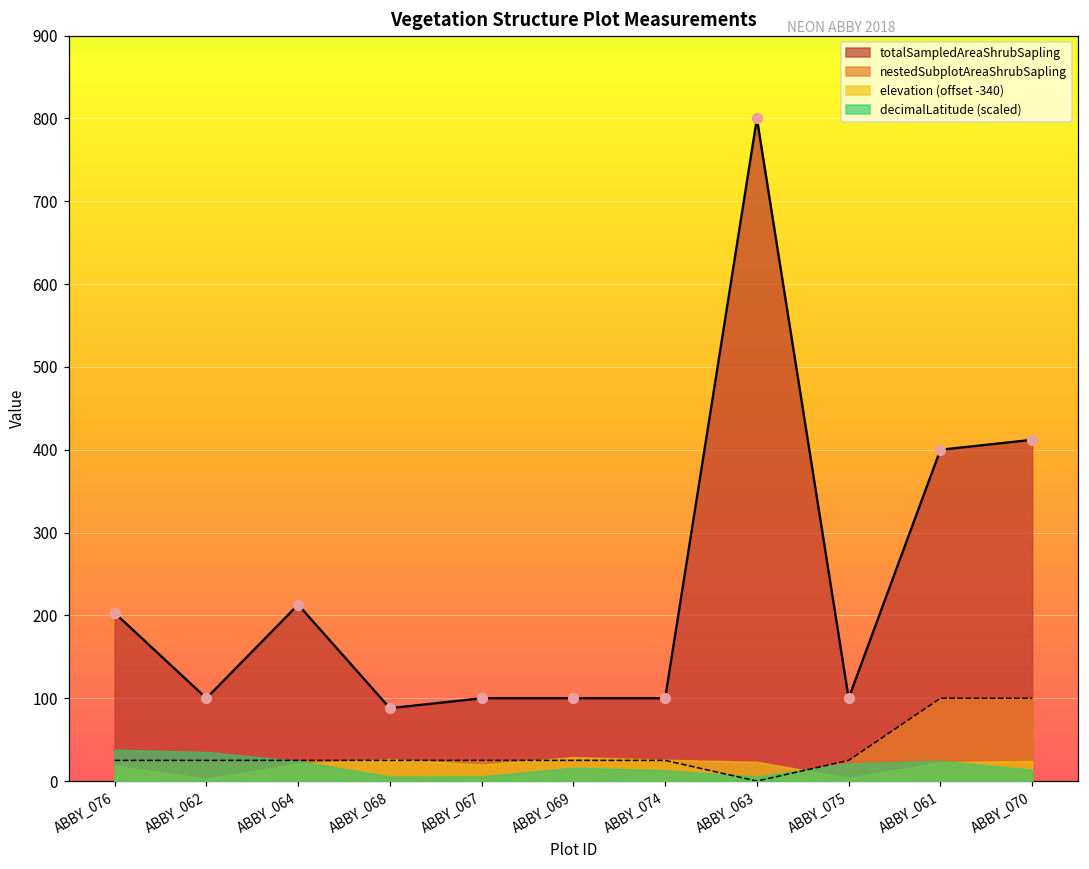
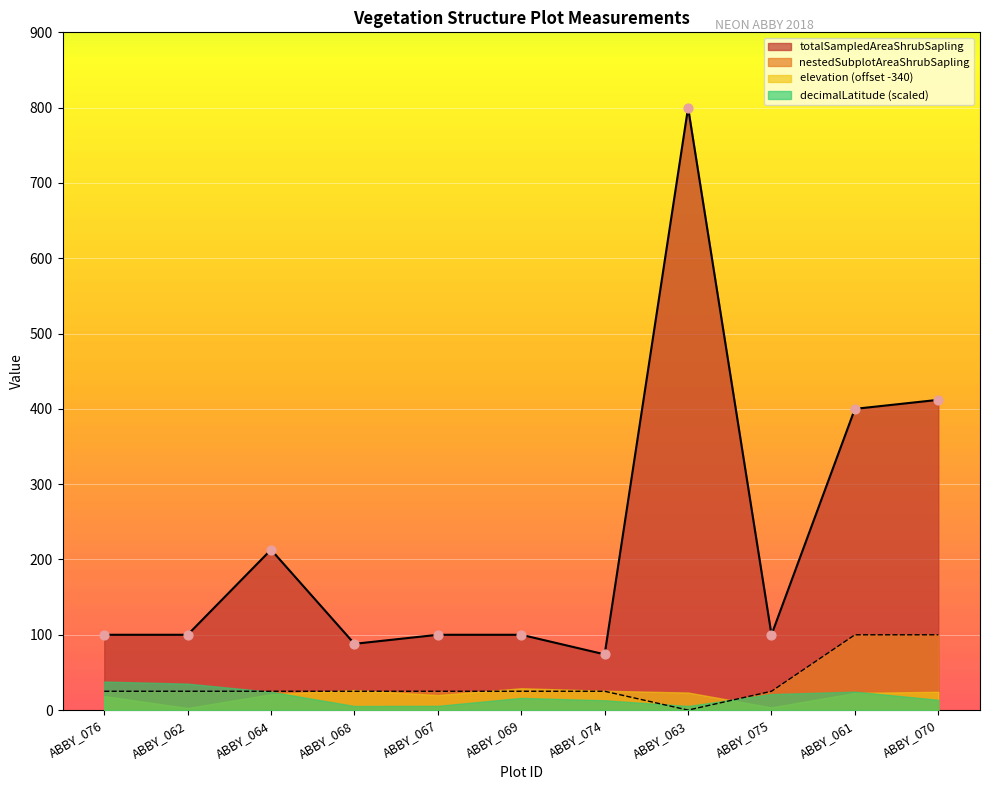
  {
    "totalSampledAreaShrubSapling": {
-     "ABBY_076": 200,
+     "ABBY_076": 100,
      "ABBY_062": 100,
      "ABBY_064": 210,
      "ABBY_068": 90,
      "ABBY_067": 100,
      "ABBY_069": 100,
-     "ABBY_074": 100,
+     "ABBY_074": 70,
      "ABBY_063": 800,
      "ABBY_075": 100,
      "ABBY_061": 400,
      "ABBY_070": 410
    },
    "nestedSubplotAreaShrubSapling": {
      "ABBY_076": 30,
      "ABBY_062": 30,
      "ABBY_067": 30,
      "ABBY_069": 30,
      "ABBY_063": 0,
      "ABBY_075": 30,
      "ABBY_061": 100,
      "ABBY_070": 100
    },
    "elevation (offset -340)": {
      "ABBY_076": 20,
      "ABBY_067": 20,
      "ABBY_069": 30,
      "ABBY_063": 20,
      "ABBY_075": 0,
      "ABBY_070": 20
    },
    "decimalLatitude (scaled)": {
      "ABBY_076": 40,
      "ABBY_062": 40,
      "ABBY_068": 10,
      "ABBY_067": 10,
      "ABBY_069": 20,
      "ABBY_074": 10,
      "ABBY_063": 10,
      "ABBY_075": 20,
      "ABBY_070": 10
    }
  }
